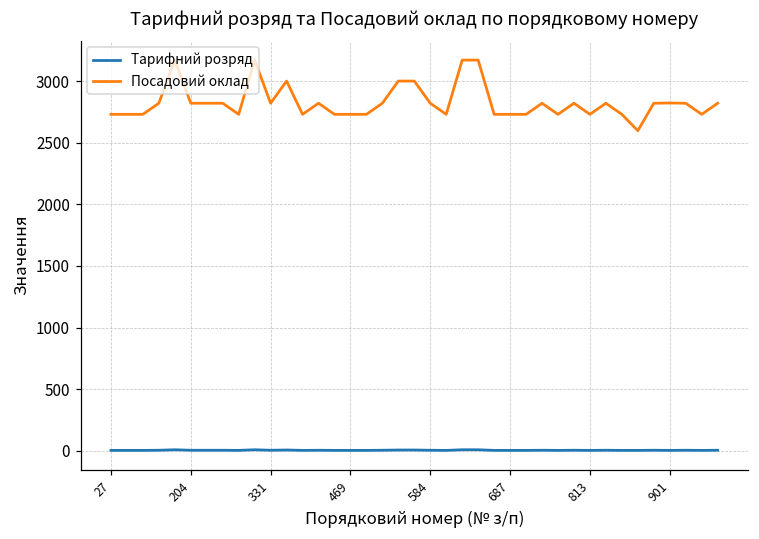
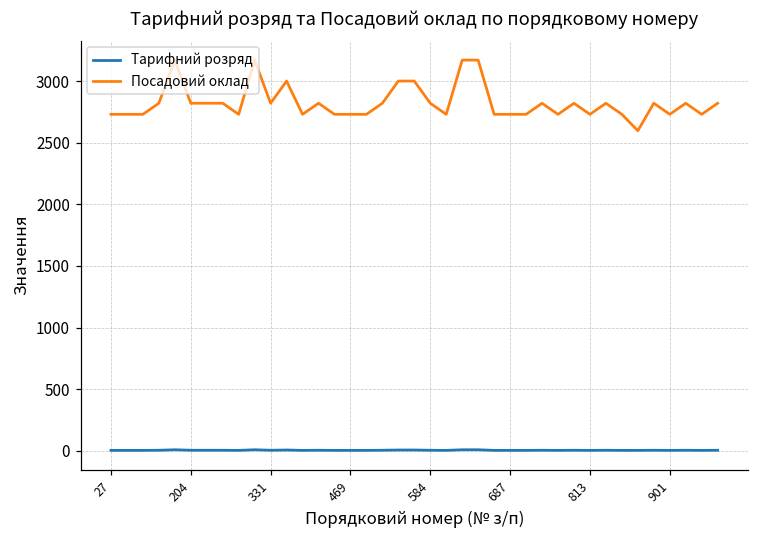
  {
    "Тарифний розряд": {
      "27": 0,
      "204": 10,
      "331": 10,
      "469": 0,
      "584": 10,
      "687": 0,
      "813": 0,
      "901": 0
    },
    "Посадовий оклад": {
      "27": 2730,
      "204": 2820,
      "331": 2820,
      "469": 2730,
      "584": 2820,
      "687": 2730,
      "813": 2730,
-     "901": 2820
+     "901": 2730
    }
  }
